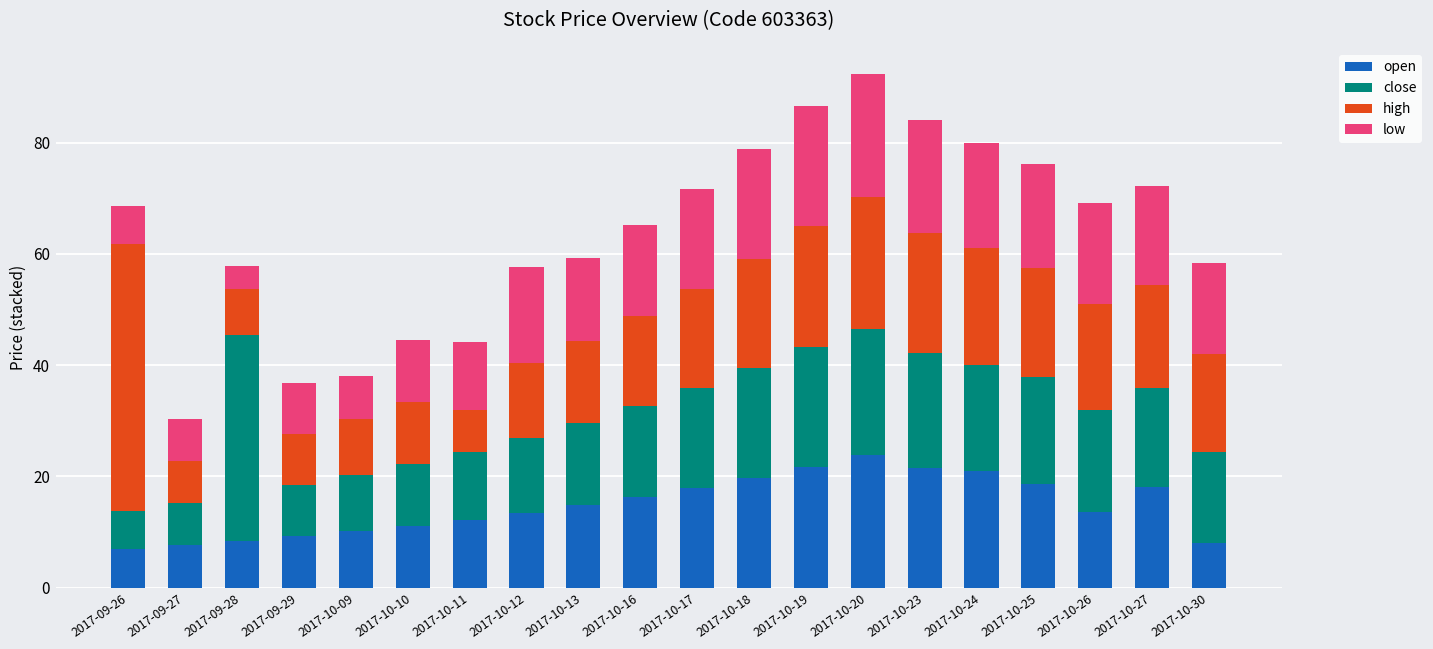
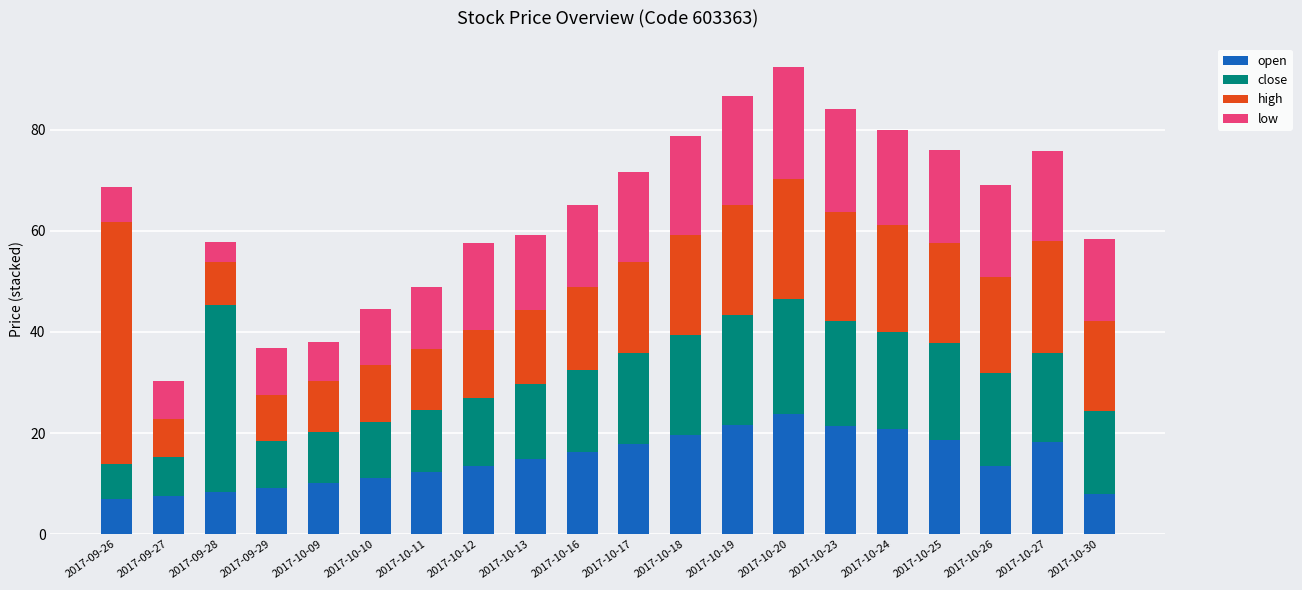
  {
    "open": {
      "2017-09-26": 7,
      "2017-09-27": 8,
      "2017-09-28": 8,
      "2017-09-29": 9,
      "2017-10-09": 10,
      "2017-10-10": 11,
      "2017-10-11": 12,
      "2017-10-12": 13,
      "2017-10-13": 15,
      "2017-10-16": 16,
      "2017-10-17": 18,
      "2017-10-18": 20,
      "2017-10-19": 22,
      "2017-10-20": 24,
      "2017-10-23": 21,
      "2017-10-24": 21,
      "2017-10-25": 19,
      "2017-10-26": 14,
      "2017-10-27": 18,
      "2017-10-30": 8
    },
    "close": {
      "2017-09-26": 7,
      "2017-09-27": 8,
      "2017-09-28": 37,
      "2017-09-29": 9,
      "2017-10-09": 10,
      "2017-10-10": 11,
      "2017-10-11": 12,
      "2017-10-12": 13,
      "2017-10-13": 15,
      "2017-10-16": 16,
      "2017-10-17": 18,
      "2017-10-18": 20,
      "2017-10-19": 22,
      "2017-10-20": 23,
      "2017-10-23": 21,
      "2017-10-24": 19,
      "2017-10-25": 19,
      "2017-10-26": 18,
      "2017-10-27": 18,
      "2017-10-30": 16
    },
    "high": {
      "2017-09-26": 48,
      "2017-09-27": 8,
      "2017-09-28": 8,
      "2017-09-29": 9,
      "2017-10-09": 10,
      "2017-10-10": 11,
-     "2017-10-11": 7,
+     "2017-10-11": 12,
      "2017-10-12": 13,
      "2017-10-13": 15,
      "2017-10-16": 16,
      "2017-10-17": 18,
      "2017-10-18": 20,
      "2017-10-19": 22,
      "2017-10-20": 24,
      "2017-10-23": 22,
      "2017-10-24": 21,
      "2017-10-25": 20,
      "2017-10-26": 19,
-     "2017-10-27": 19,
+     "2017-10-27": 22,
      "2017-10-30": 18
    },
    "low": {
      "2017-09-26": 7,
      "2017-09-27": 8,
      "2017-09-28": 4,
      "2017-09-29": 9,
      "2017-10-09": 8,
      "2017-10-10": 11,
      "2017-10-11": 12,
      "2017-10-12": 17,
      "2017-10-13": 15,
      "2017-10-16": 16,
      "2017-10-17": 18,
      "2017-10-18": 20,
      "2017-10-19": 22,
      "2017-10-20": 22,
      "2017-10-23": 20,
      "2017-10-24": 19,
      "2017-10-25": 19,
      "2017-10-26": 18,
      "2017-10-27": 18,
      "2017-10-30": 16
    }
  }
